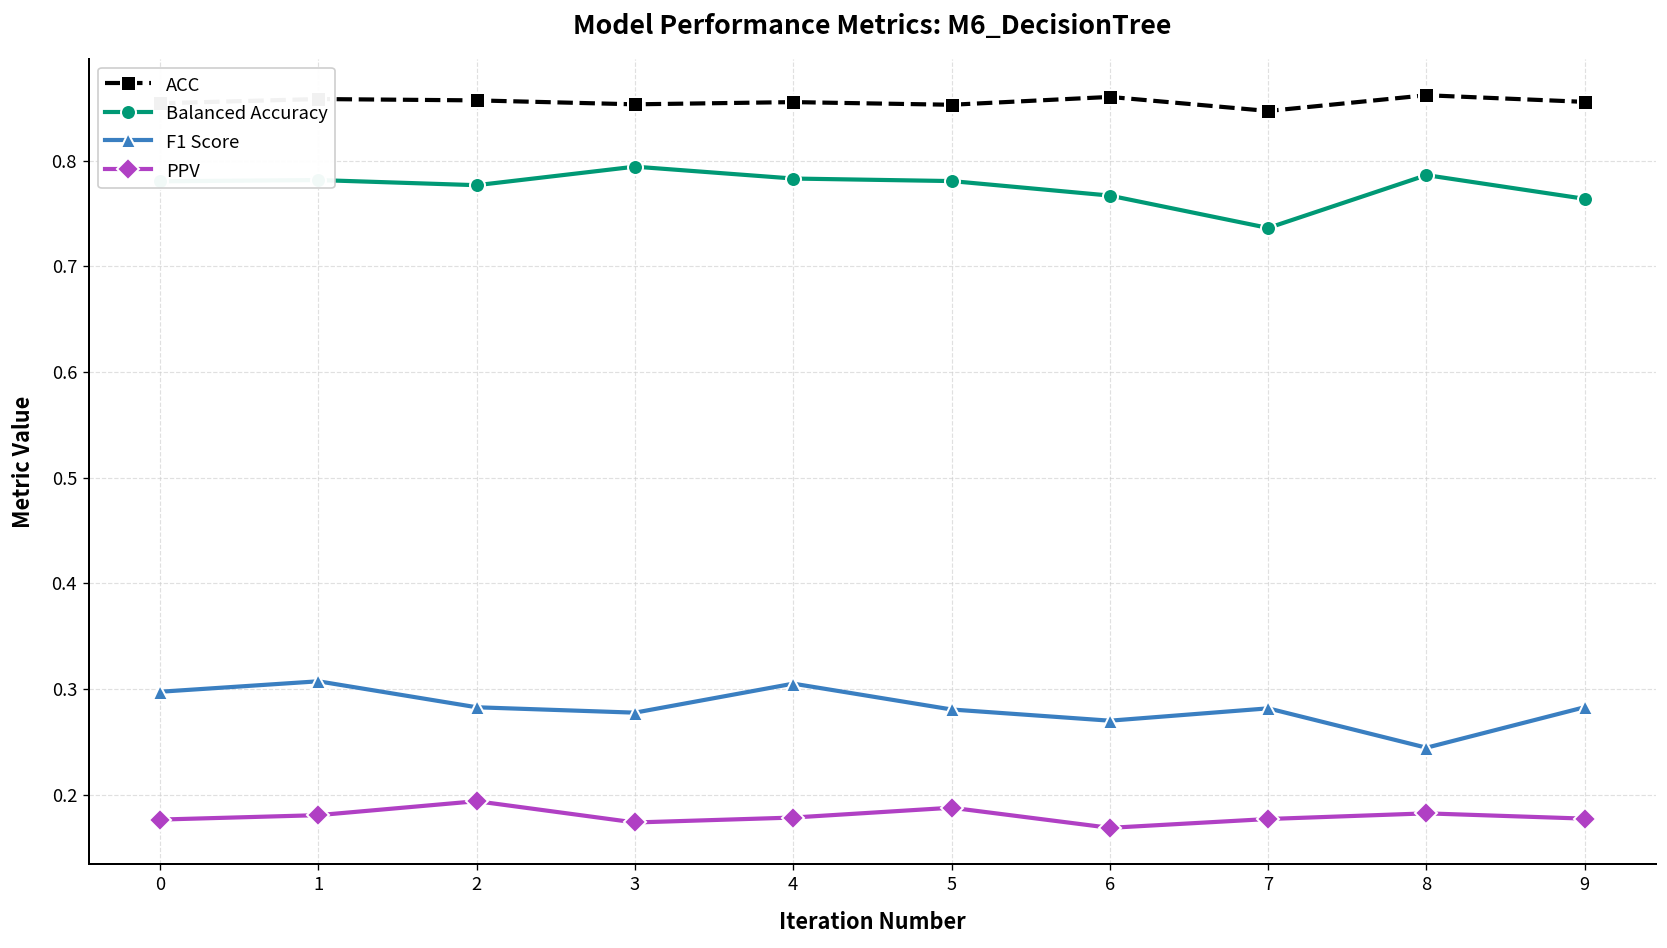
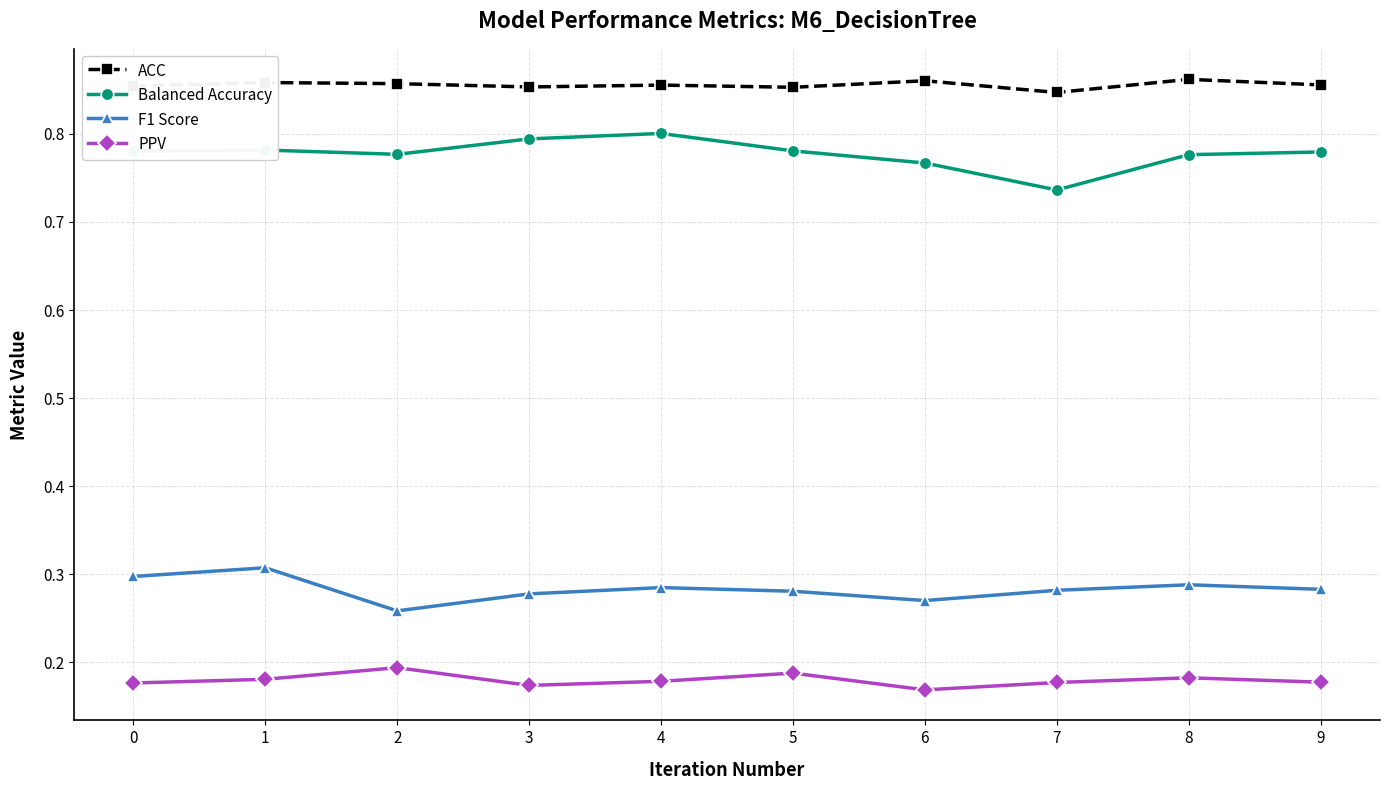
  {
    "ACC": {
      "2": 0.86,
      "3": 0.85,
      "4": 0.86,
      "5": 0.85,
      "6": 0.86,
      "7": 0.85,
      "8": 0.86,
      "9": 0.86
    },
    "Balanced Accuracy": {
      "2": 0.78,
      "3": 0.79,
-     "4": 0.78,
+     "4": 0.80,
      "5": 0.78,
      "6": 0.77,
      "7": 0.74,
-     "8": 0.79,
-     "9": 0.76
+     "8": 0.78,
+     "9": 0.78
    },
    "F1 Score": {
      "0": 0.30,
      "1": 0.31,
-     "2": 0.28,
+     "2": 0.26,
      "3": 0.28,
-     "4": 0.31,
+     "4": 0.28,
      "5": 0.28,
      "6": 0.27,
      "7": 0.28,
-     "8": 0.24,
+     "8": 0.29,
      "9": 0.28
    },
    "PPV": {
      "0": 0.18,
      "1": 0.18,
      "2": 0.19,
      "3": 0.17,
      "4": 0.18,
      "5": 0.19,
      "6": 0.17,
      "7": 0.18,
      "8": 0.18,
      "9": 0.18
    }
  }
